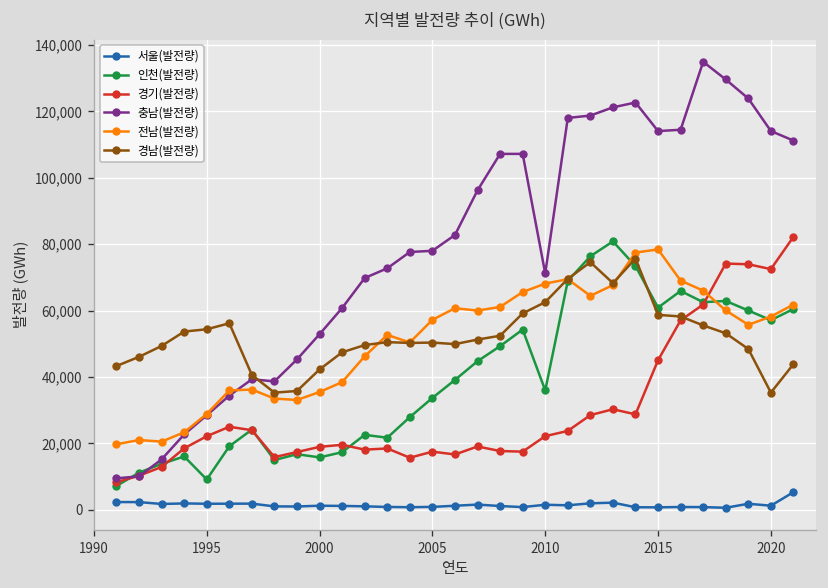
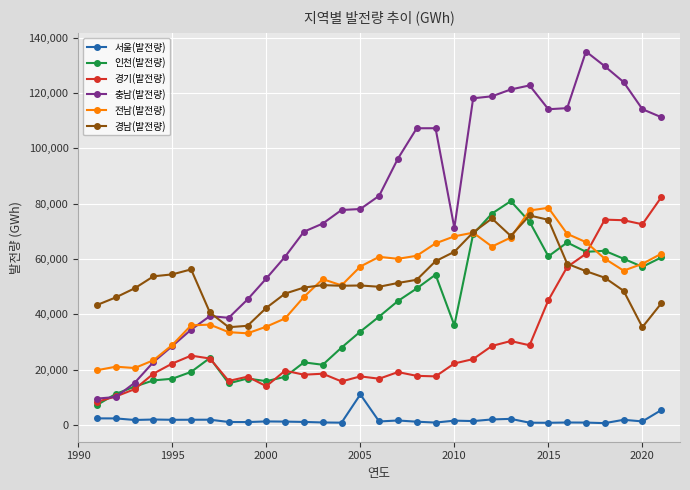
  {
    "서울(발전량)": {
      "1995": "2,000",
      "2000": "1,000",
-     "2005": "1,000",
+     "2005": "11,000",
      "2010": "2,000",
      "2015": "1,000",
      "2020": "1,000"
    },
    "인천(발전량)": {
-     "1995": "9,000",
+     "1995": "17,000",
      "2000": "16,000",
      "2005": "34,000",
      "2010": "36,000",
      "2015": "61,000",
      "2020": "57,000"
    },
    "경기(발전량)": {
      "1995": "22,000",
-     "2000": "19,000",
+     "2000": "14,000",
      "2005": "18,000",
      "2010": "22,000",
      "2015": "45,000",
      "2020": "73,000"
    },
    "충남(발전량)": {
      "2000": "53,000",
      "2005": "78,000",
      "2010": "71,000",
      "2015": "114,000",
      "2020": "114,000"
    },
    "전남(발전량)": {
      "2000": "36,000",
      "2005": "57,000",
      "2010": "68,000",
      "2015": "78,000",
      "2020": "58,000"
    },
    "경남(발전량)": {
      "1995": "54,000",
      "2000": "42,000",
      "2005": "50,000",
      "2010": "63,000",
-     "2015": "59,000",
+     "2015": "74,000",
      "2020": "35,000"
    }
  }
